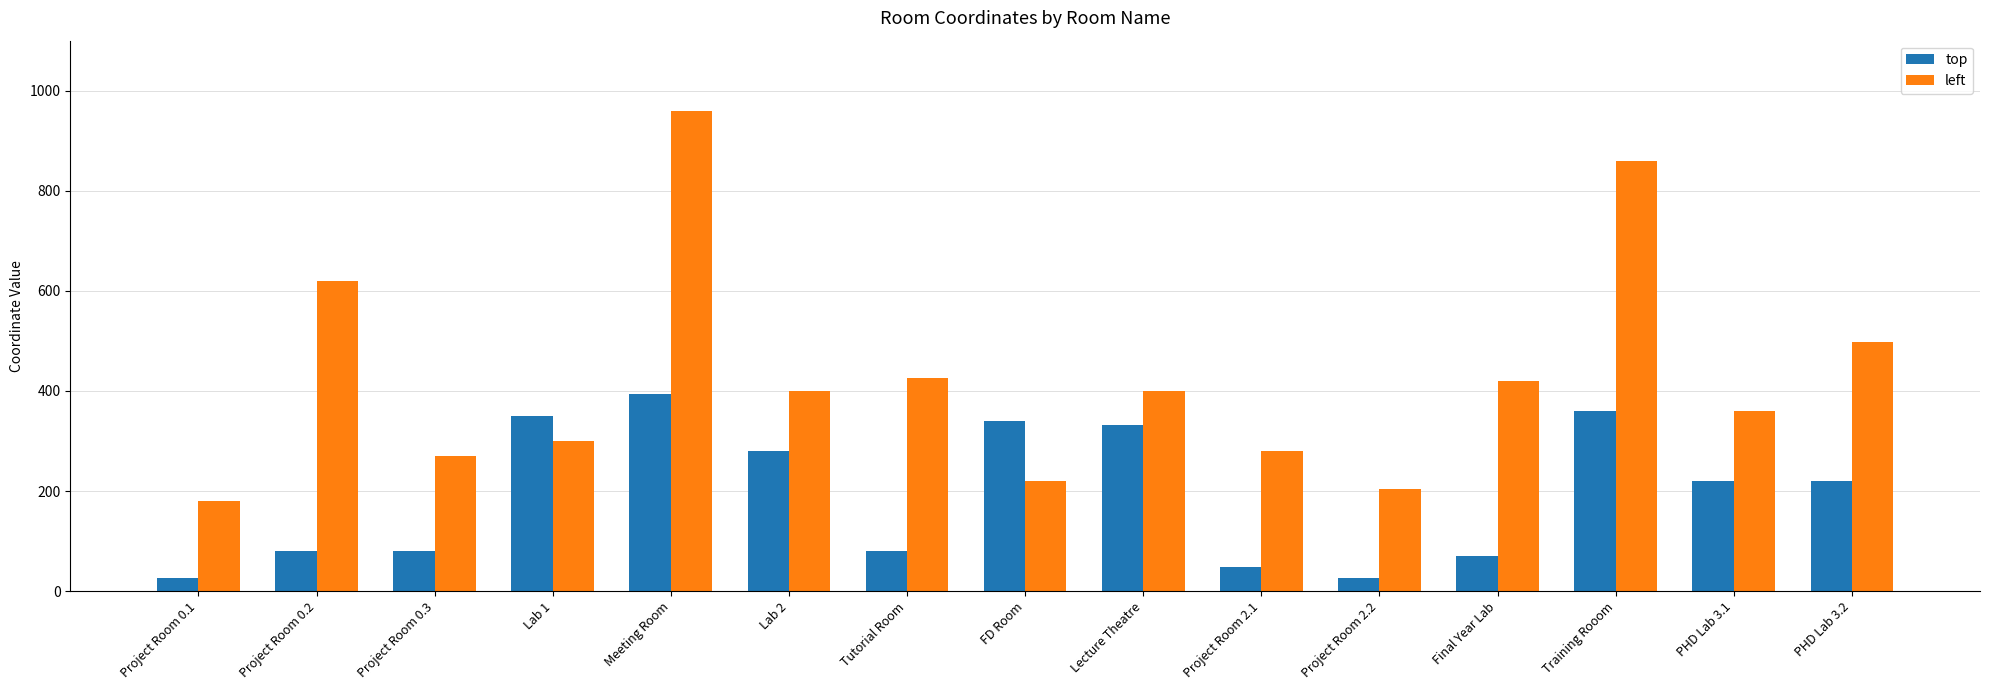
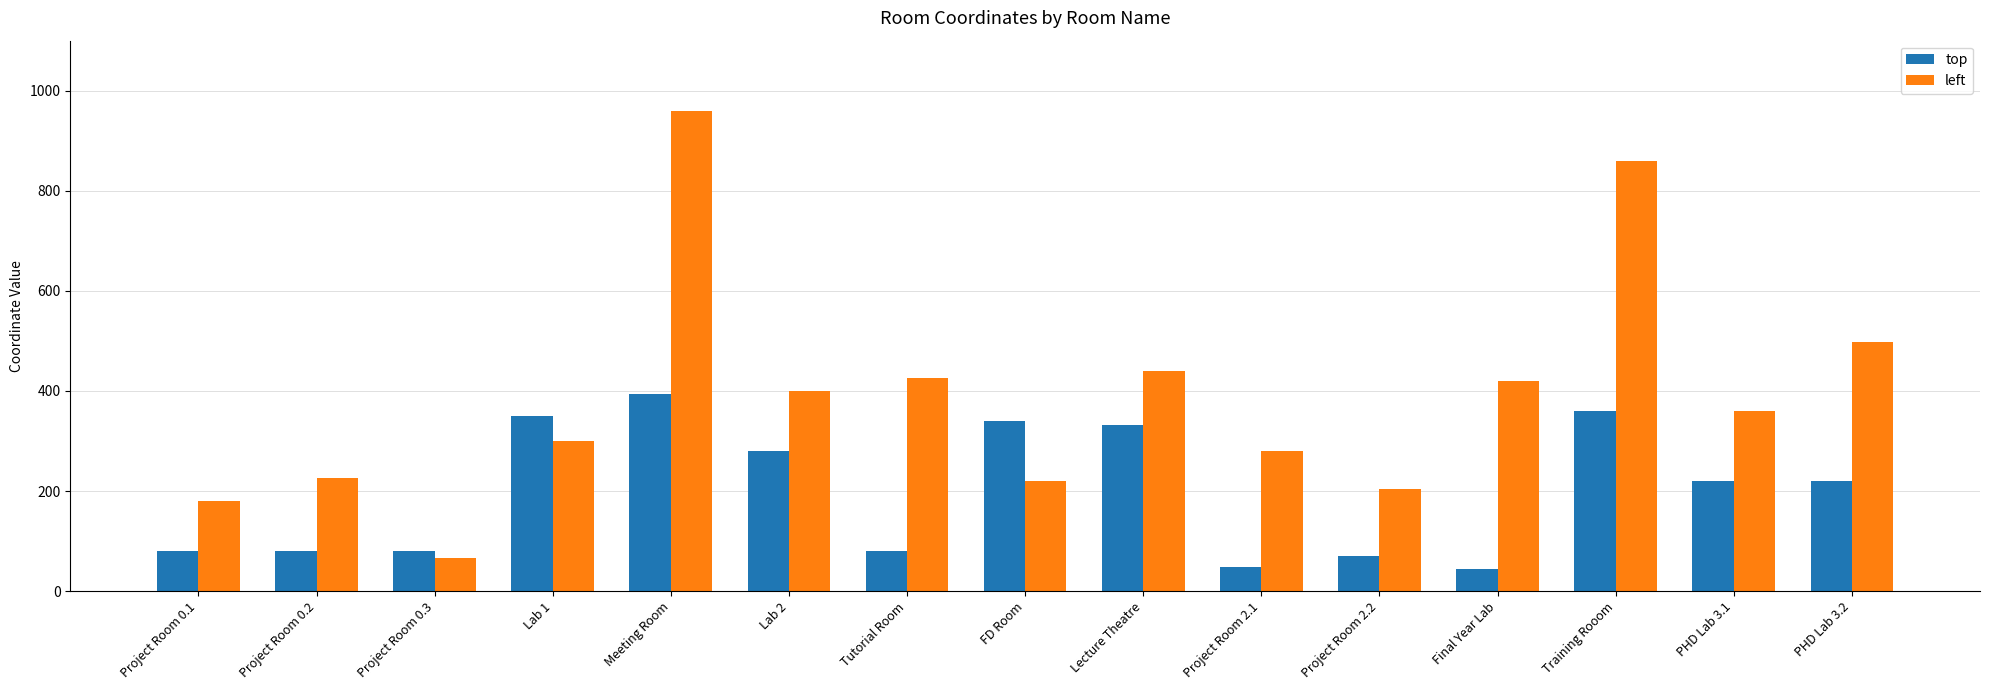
  {
    "top": {
-     "Project Room 0.1": 30,
+     "Project Room 0.1": 80,
      "Project Room 0.2": 80,
      "Project Room 0.3": 80,
      "Lab 1": 350,
      "Meeting Room": 390,
      "Lab 2": 280,
      "Tutorial Room": 80,
      "FD Room": 340,
      "Lecture Theatre": 330,
      "Project Room 2.1": 50,
-     "Project Room 2.2": 30,
-     "Final Year Lab": 70,
+     "Project Room 2.2": 70,
+     "Final Year Lab": 40,
      "Training Rooom": 360,
      "PHD Lab 3.1": 220,
      "PHD Lab 3.2": 220
    },
    "left": {
      "Project Room 0.1": 180,
-     "Project Room 0.2": 620,
-     "Project Room 0.3": 270,
+     "Project Room 0.2": 230,
+     "Project Room 0.3": 70,
      "Lab 1": 300,
      "Meeting Room": 960,
      "Lab 2": 400,
      "Tutorial Room": 430,
      "FD Room": 220,
-     "Lecture Theatre": 400,
+     "Lecture Theatre": 440,
      "Project Room 2.1": 280,
      "Project Room 2.2": 210,
      "Final Year Lab": 420,
      "Training Rooom": 860,
      "PHD Lab 3.1": 360,
      "PHD Lab 3.2": 500
    }
  }
